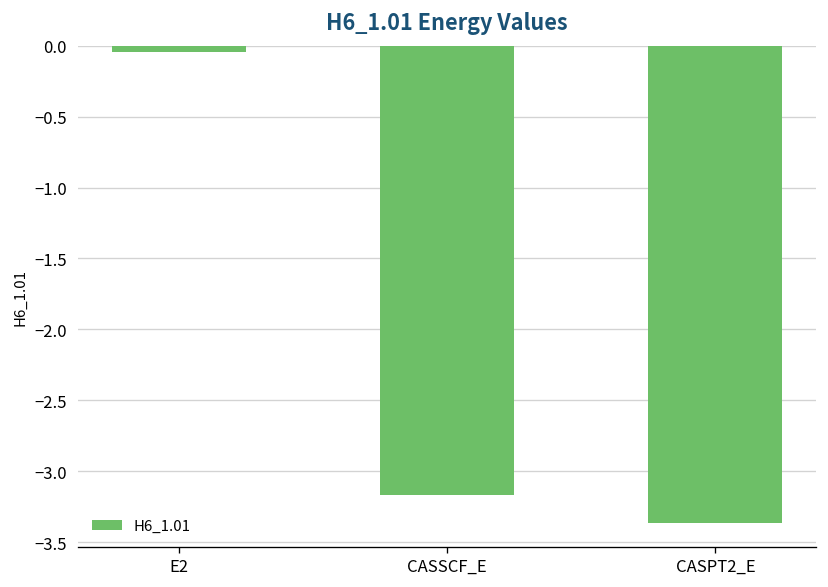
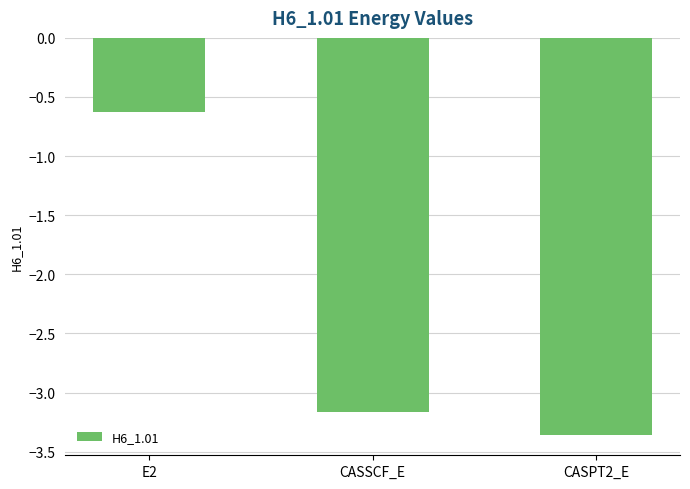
  {
-   "E2": -0.04,
+   "E2": -0.62,
    "CASSCF_E": -3.17,
    "CASPT2_E": -3.36
  }
